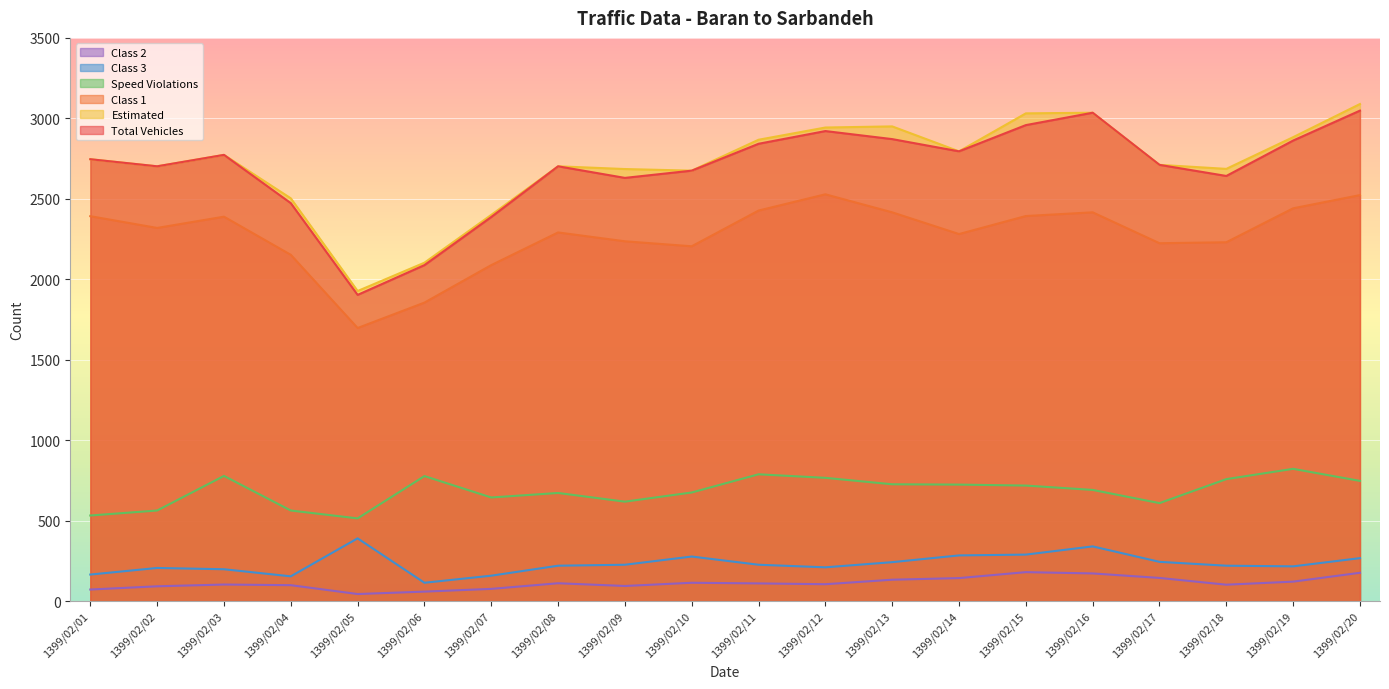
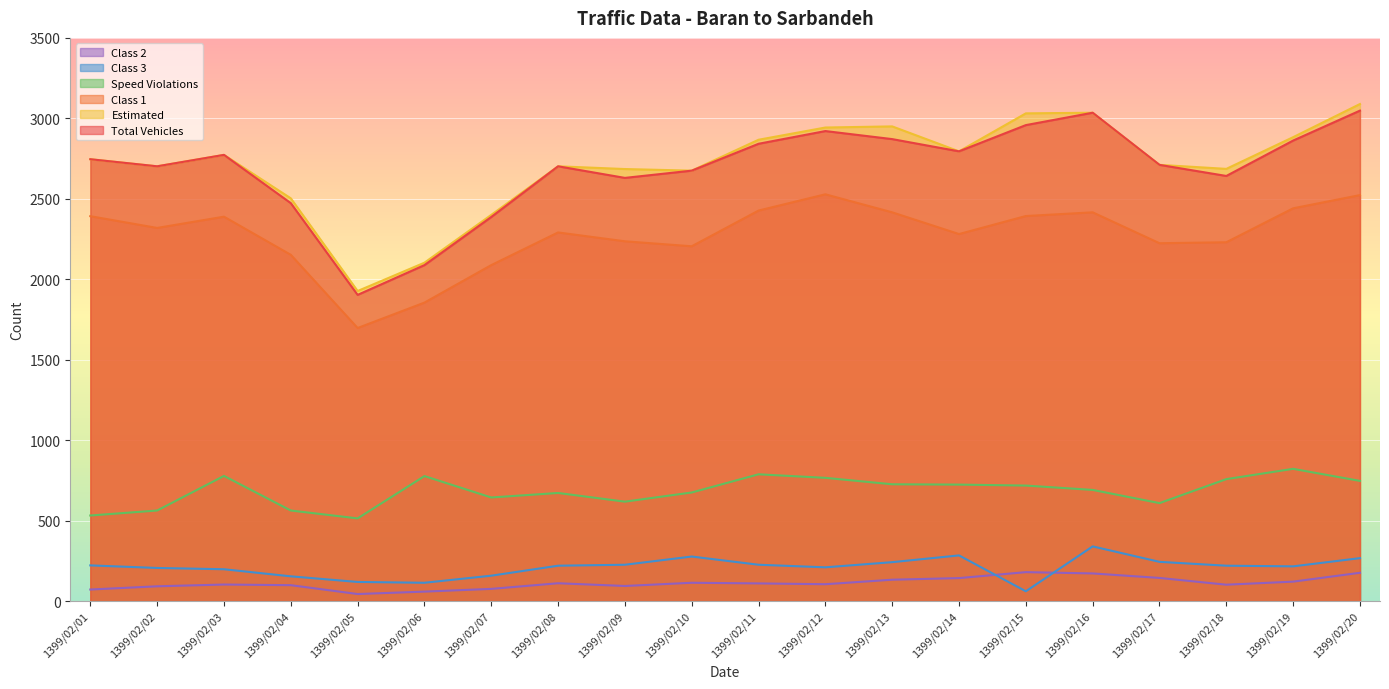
  {
    "Class 2": {
      "1399/02/01": 70,
      "1399/02/02": 90,
      "1399/02/03": 100,
      "1399/02/04": 100,
      "1399/02/05": 40,
      "1399/02/06": 60,
      "1399/02/07": 80,
      "1399/02/08": 110,
      "1399/02/09": 90,
      "1399/02/10": 110,
      "1399/02/11": 110,
      "1399/02/12": 110,
      "1399/02/13": 130,
      "1399/02/14": 140,
      "1399/02/15": 180,
      "1399/02/16": 170,
      "1399/02/17": 140,
      "1399/02/18": 100,
      "1399/02/19": 120,
      "1399/02/20": 180
    },
    "Class 3": {
-     "1399/02/01": 170,
+     "1399/02/01": 220,
      "1399/02/02": 210,
      "1399/02/03": 200,
      "1399/02/04": 150,
-     "1399/02/05": 390,
+     "1399/02/05": 120,
      "1399/02/06": 110,
      "1399/02/07": 160,
      "1399/02/08": 220,
      "1399/02/09": 230,
      "1399/02/10": 280,
      "1399/02/11": 230,
      "1399/02/12": 210,
      "1399/02/13": 240,
      "1399/02/14": 280,
-     "1399/02/15": 290,
+     "1399/02/15": 60,
      "1399/02/16": 340,
      "1399/02/17": 240,
      "1399/02/18": 220,
      "1399/02/19": 220,
      "1399/02/20": 270
    },
    "Speed Violations": {
      "1399/02/01": 530,
      "1399/02/02": 560,
      "1399/02/03": 780,
      "1399/02/04": 560,
      "1399/02/05": 510,
      "1399/02/06": 780,
      "1399/02/07": 640,
      "1399/02/08": 670,
      "1399/02/09": 620,
      "1399/02/10": 680,
      "1399/02/11": 790,
      "1399/02/12": 770,
      "1399/02/13": 730,
      "1399/02/14": 720,
      "1399/02/15": 720,
      "1399/02/16": 690,
      "1399/02/17": 610,
      "1399/02/18": 760,
      "1399/02/19": 820,
      "1399/02/20": 750
    },
    "Estimated": {
      "1399/02/04": 2500,
      "1399/02/05": 1930,
      "1399/02/09": 2690,
      "1399/02/11": 2870,
      "1399/02/12": 2940,
      "1399/02/13": 2950,
      "1399/02/15": 3030,
      "1399/02/18": 2690,
      "1399/02/19": 2880,
      "1399/02/20": 3090
    }
  }
